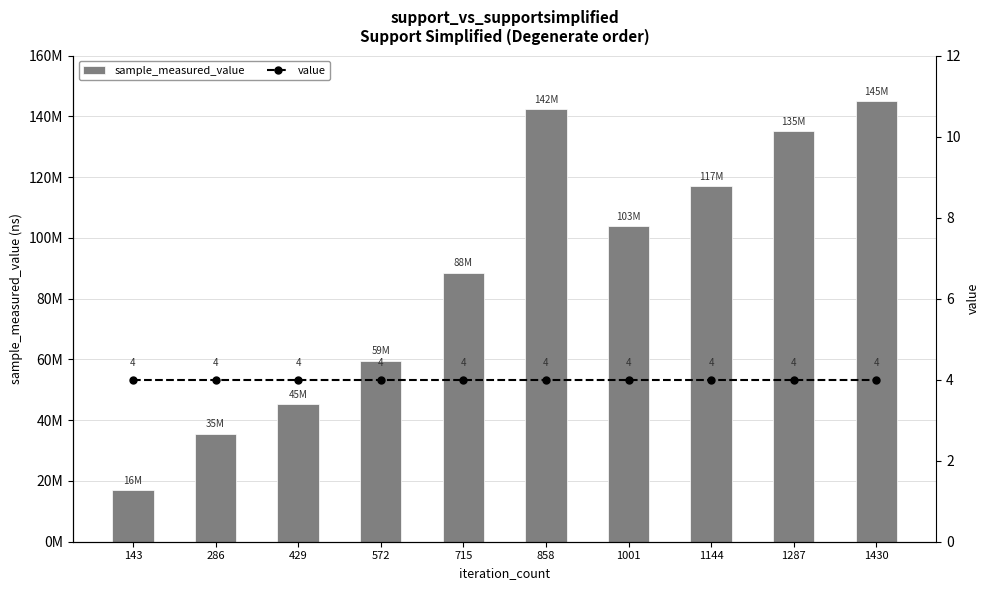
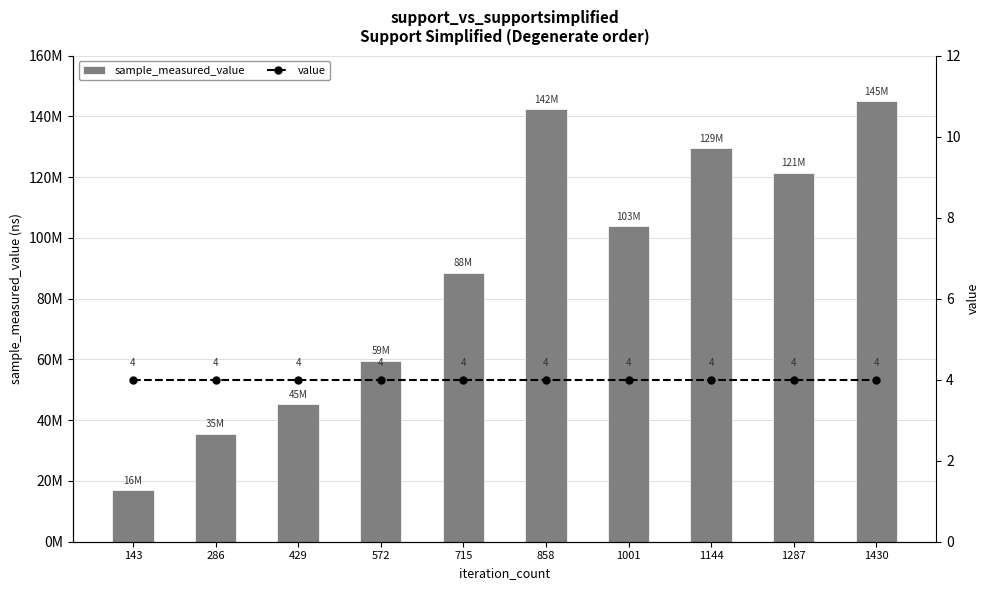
  {
    "sample_measured_value": {
      "429": "45M",
      "715": "88M",
      "858": "142M",
-     "1144": "117M",
-     "1287": "135M",
+     "1144": "129M",
+     "1287": "121M",
      "1430": "145M"
    },
    "value": {
      "143": "4",
      "286": "4",
      "429": "4",
      "572": "4",
      "715": "4",
      "858": "4",
      "1001": "4",
      "1144": "4",
      "1287": "4",
      "1430": "4"
    }
  }
